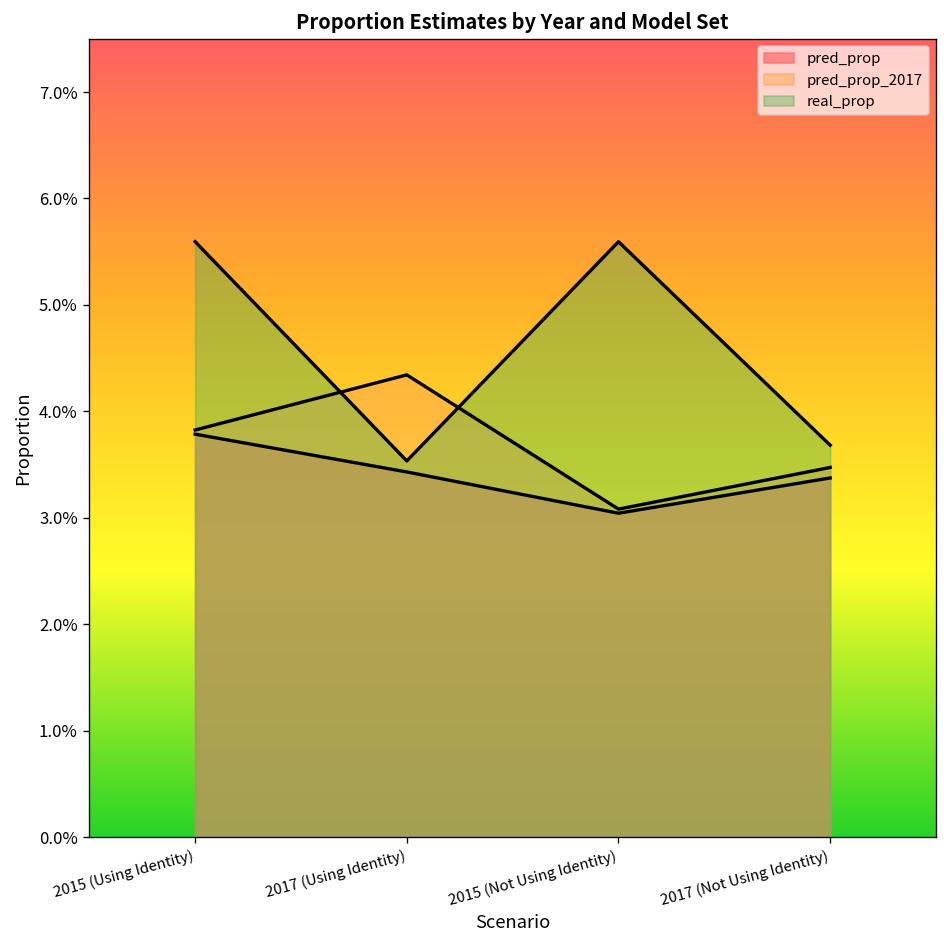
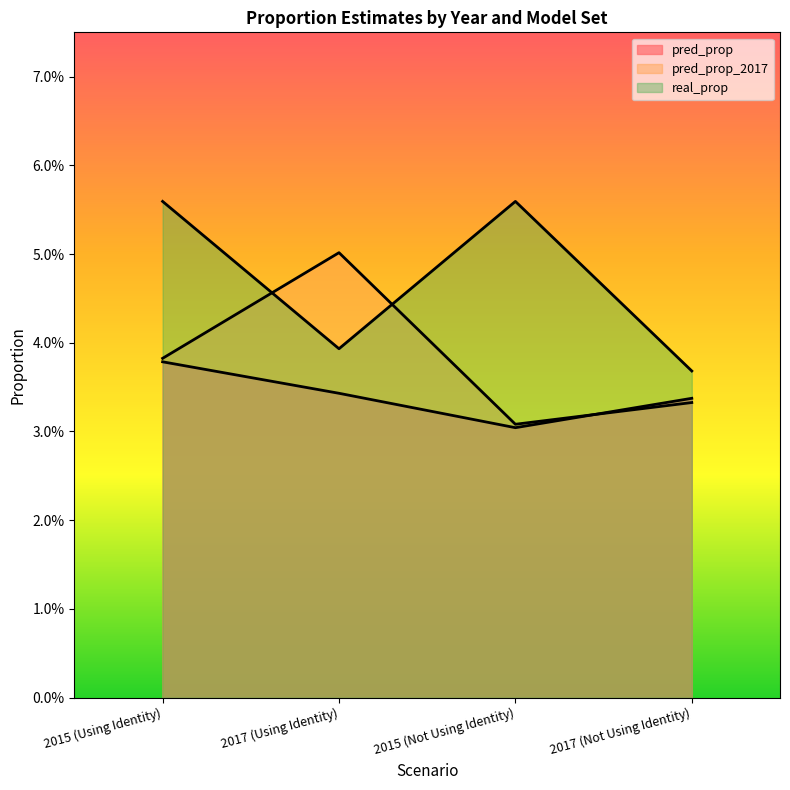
  {
    "pred_prop": {
      "2015 (Using Identity)": "3.8%",
      "2017 (Using Identity)": "3.4%",
      "2015 (Not Using Identity)": "3.0%",
      "2017 (Not Using Identity)": "3.4%"
    },
    "pred_prop_2017": {
      "2015 (Using Identity)": "3.8%",
-     "2017 (Using Identity)": "4.3%",
+     "2017 (Using Identity)": "5.0%",
      "2015 (Not Using Identity)": "3.1%",
-     "2017 (Not Using Identity)": "3.5%"
+     "2017 (Not Using Identity)": "3.3%"
    },
    "real_prop": {
      "2015 (Using Identity)": "5.6%",
-     "2017 (Using Identity)": "3.5%",
+     "2017 (Using Identity)": "3.9%",
      "2015 (Not Using Identity)": "5.6%",
      "2017 (Not Using Identity)": "3.7%"
    }
  }
